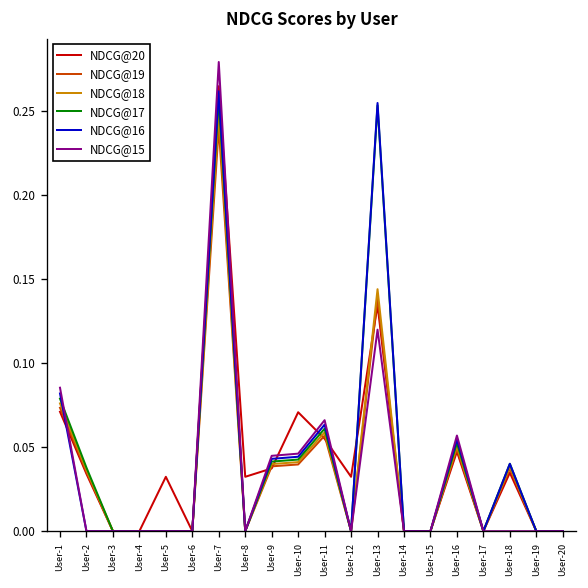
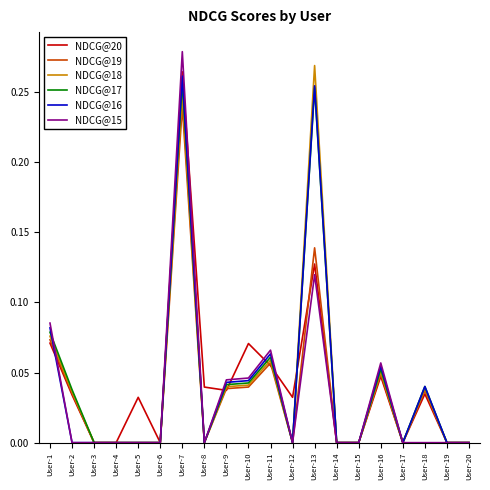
  {
    "NDCG@20": {
      "User-1": 0.071,
      "User-5": 0.032,
      "User-7": 0.265,
-     "User-8": 0.032,
+     "User-8": 0.040,
      "User-10": 0.071,
      "User-12": 0.032,
-     "User-13": 0.135,
+     "User-13": 0.127,
      "User-18": 0.035
    },
    "NDCG@19": {
      "User-1": 0.073,
      "User-7": 0.240,
      "User-13": 0.139
    },
    "NDCG@18": {
      "User-1": 0.076,
      "User-7": 0.248,
      "User-11": 0.059,
-     "User-13": 0.144
+     "User-13": 0.269
    },
    "NDCG@17": {
      "User-1": 0.079,
      "User-7": 0.258,
      "User-11": 0.061,
      "User-16": 0.053
    },
    "NDCG@16": {
      "User-1": 0.082,
      "User-7": 0.262,
      "User-11": 0.063,
      "User-16": 0.055
    },
    "NDCG@15": {
      "User-1": 0.085,
      "User-7": 0.279,
      "User-9": 0.045,
      "User-10": 0.046,
      "User-11": 0.066,
      "User-13": 0.120,
      "User-16": 0.057,
      "User-18": 0.000
    }
  }
